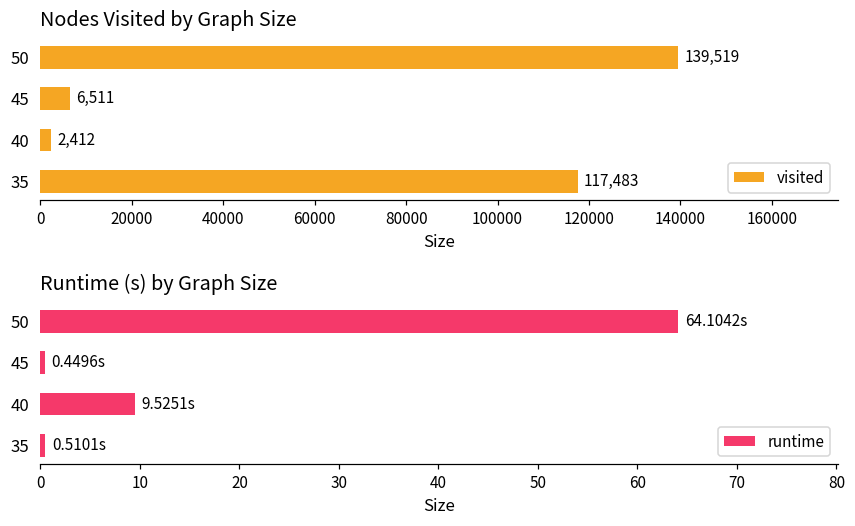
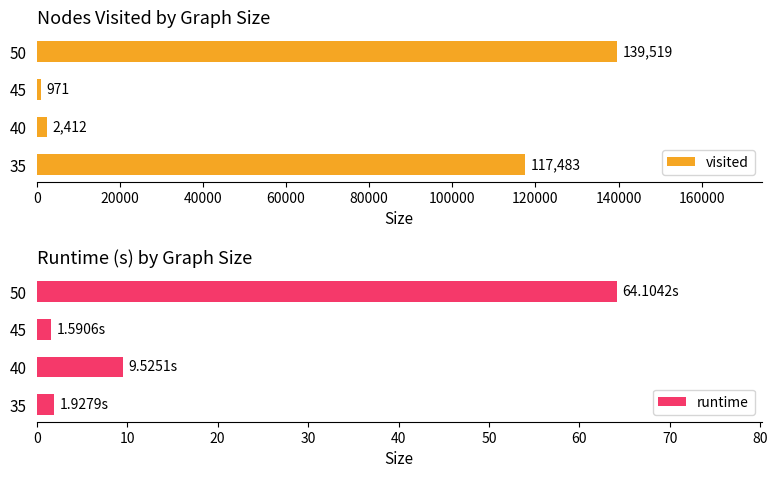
  {
    "Nodes Visited by Graph Size": {
      "50": "139,519",
-     "45": "6,511",
+     "45": "971",
      "40": "2,412",
      "35": "117,483"
    },
    "Runtime (s) by Graph Size": {
      "50": "64.1042s",
-     "45": "0.4496s",
+     "45": "1.5906s",
      "40": "9.5251s",
-     "35": "0.5101s"
+     "35": "1.9279s"
    }
  }
